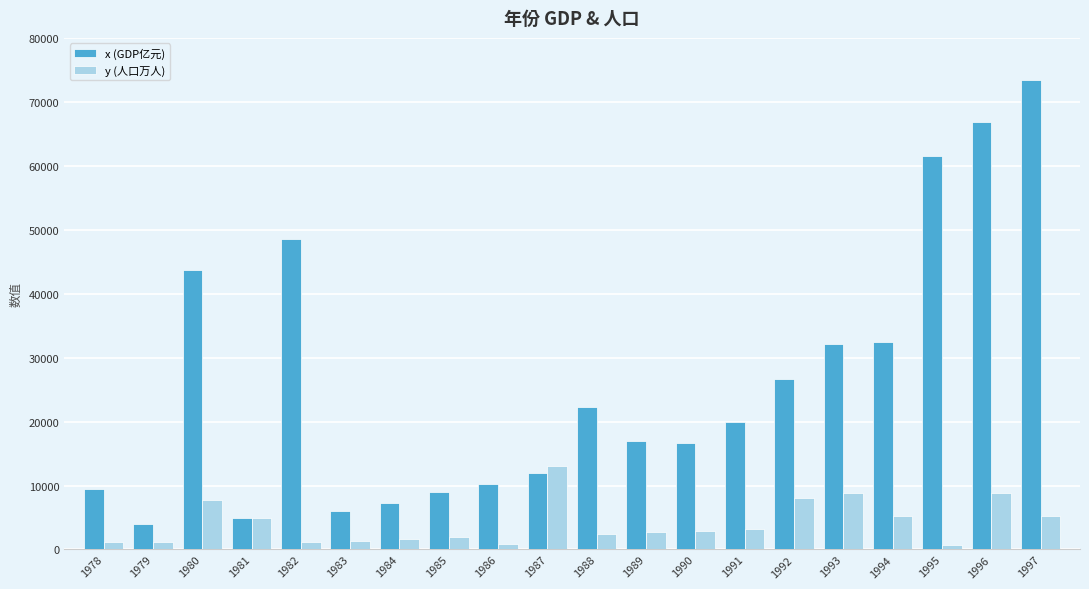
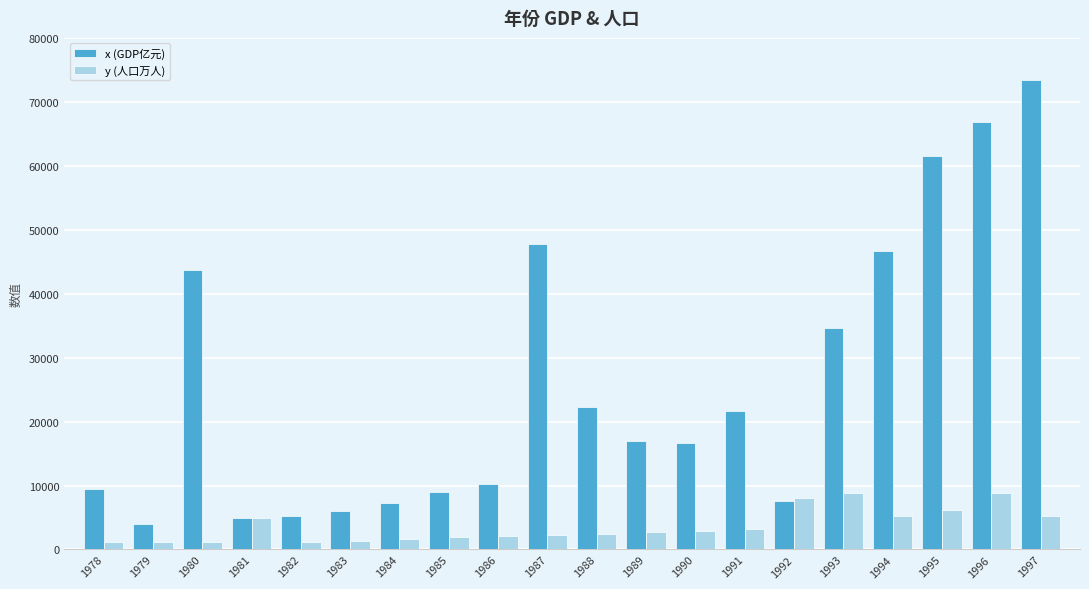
  {
    "x (GDP亿元)": {
      "1978": 9000,
      "1979": 4000,
      "1980": 44000,
      "1981": 5000,
-     "1982": 49000,
+     "1982": 5000,
      "1983": 6000,
      "1984": 7000,
      "1985": 9000,
      "1986": 10000,
-     "1987": 12000,
+     "1987": 48000,
      "1988": 22000,
      "1989": 17000,
      "1990": 17000,
-     "1991": 20000,
-     "1992": 27000,
-     "1993": 32000,
-     "1994": 32000,
+     "1991": 22000,
+     "1992": 8000,
+     "1993": 35000,
+     "1994": 47000,
      "1995": 62000,
      "1996": 67000,
      "1997": 73000
    },
    "y (人口万人)": {
      "1978": 1000,
      "1979": 1000,
-     "1980": 8000,
+     "1980": 1000,
      "1981": 5000,
      "1982": 1000,
      "1983": 1000,
      "1984": 2000,
      "1985": 2000,
-     "1986": 1000,
-     "1987": 13000,
+     "1986": 2000,
+     "1987": 2000,
      "1988": 2000,
      "1989": 3000,
      "1990": 3000,
      "1991": 3000,
      "1992": 8000,
      "1993": 9000,
      "1994": 5000,
-     "1995": 1000,
+     "1995": 6000,
      "1996": 9000,
      "1997": 5000
    }
  }
